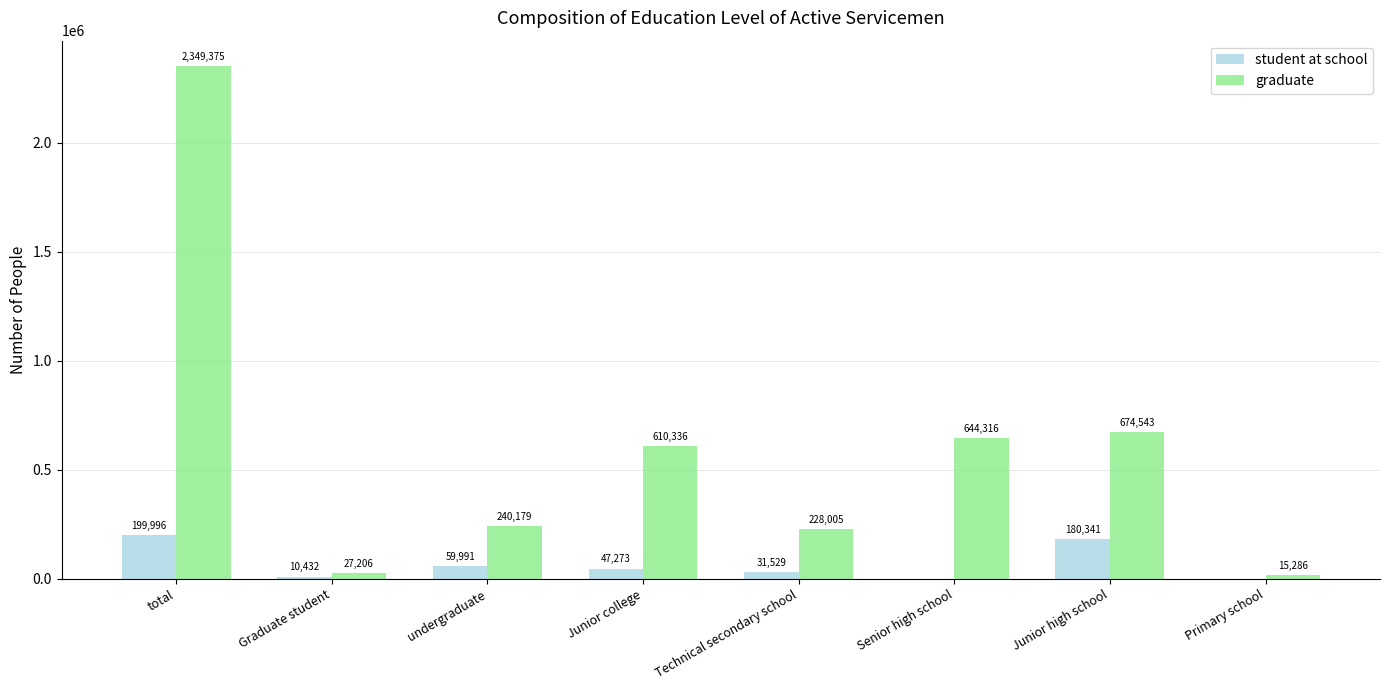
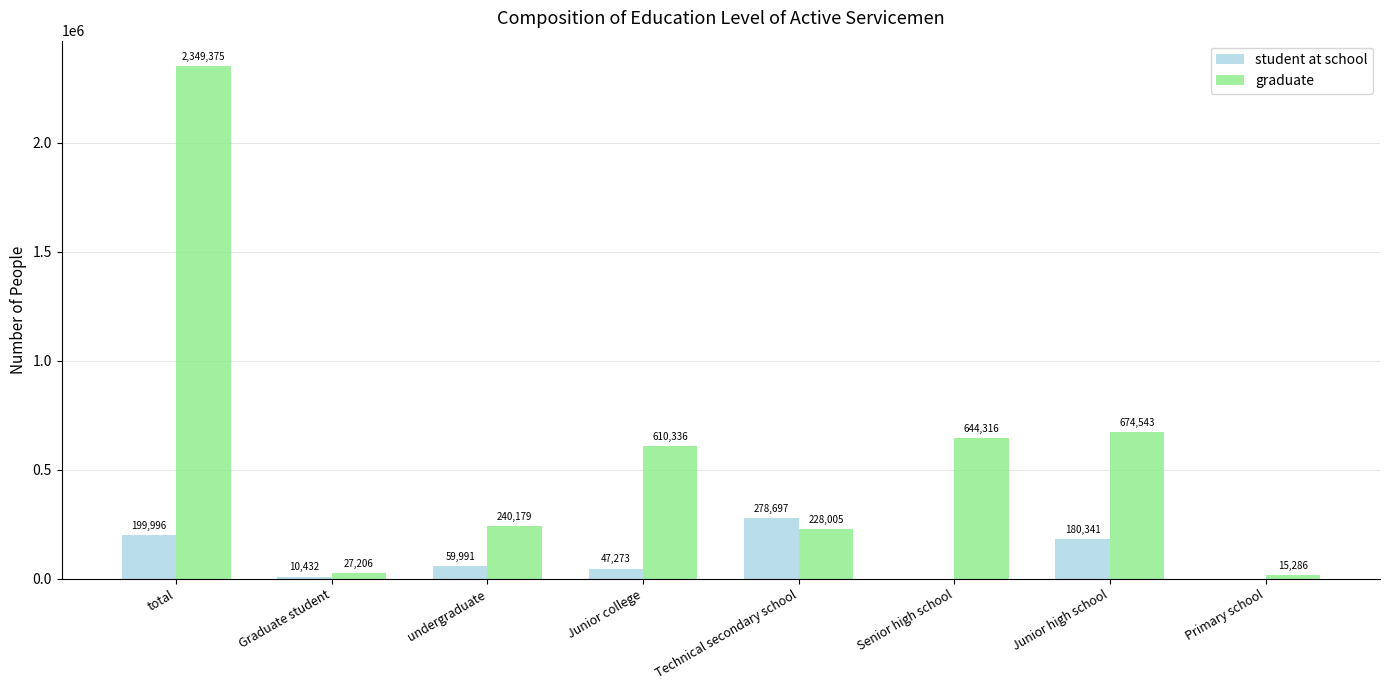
  {
    "student at school": {
      "total": "199,996",
      "Graduate student": "10,432",
      "undergraduate": "59,991",
      "Junior college": "47,273",
-     "Technical secondary school": "31,529",
+     "Technical secondary school": "278,697",
      "Junior high school": "180,341"
    },
    "graduate": {
      "total": "2,349,375",
      "Graduate student": "27,206",
      "undergraduate": "240,179",
      "Junior college": "610,336",
      "Technical secondary school": "228,005",
      "Senior high school": "644,316",
      "Junior high school": "674,543",
      "Primary school": "15,286"
    }
  }
